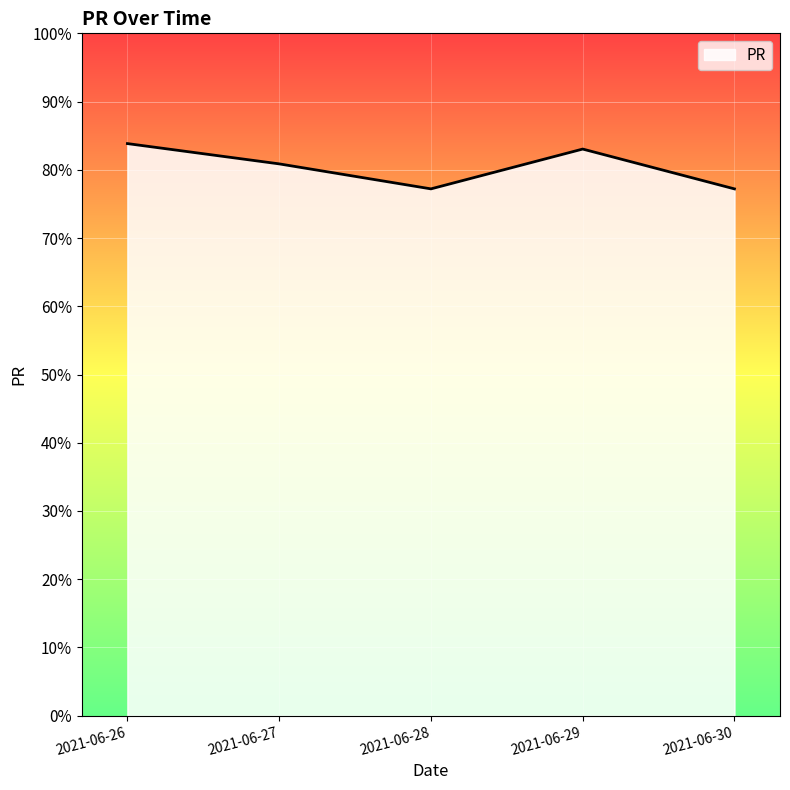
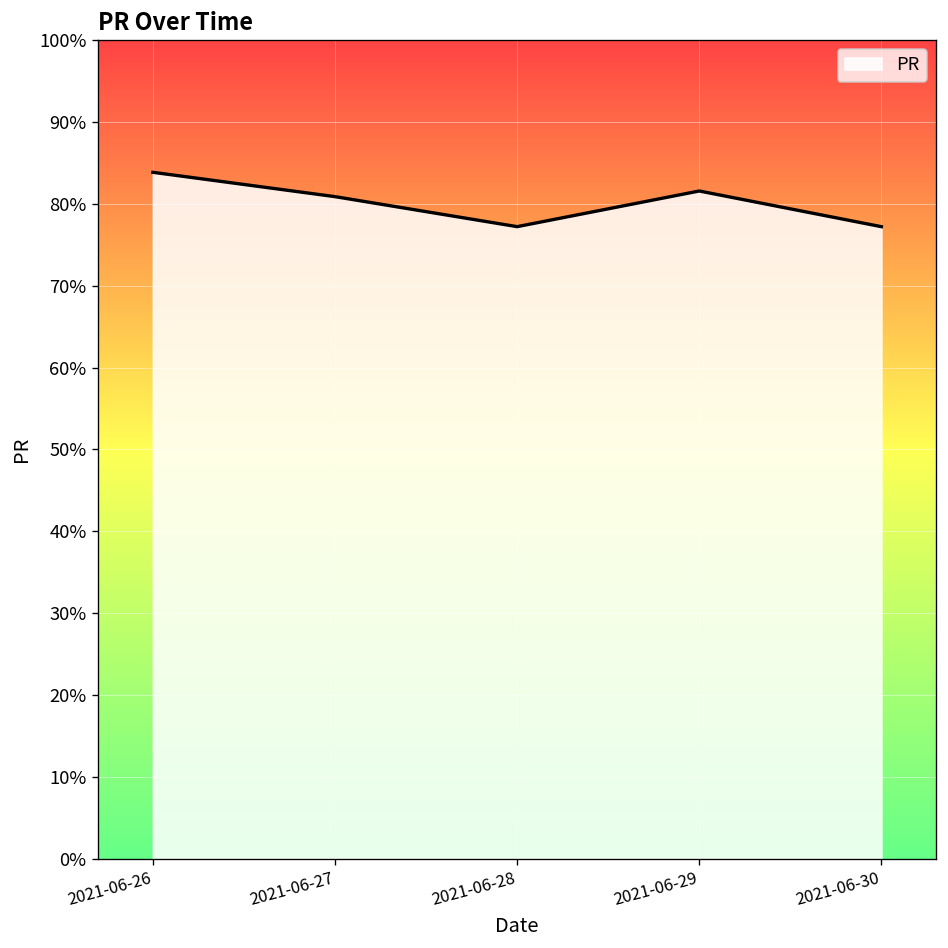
  {
    "2021-06-26": "84%",
    "2021-06-27": "81%",
    "2021-06-28": "77%",
-   "2021-06-29": "83%",
+   "2021-06-29": "82%",
    "2021-06-30": "77%"
  }
